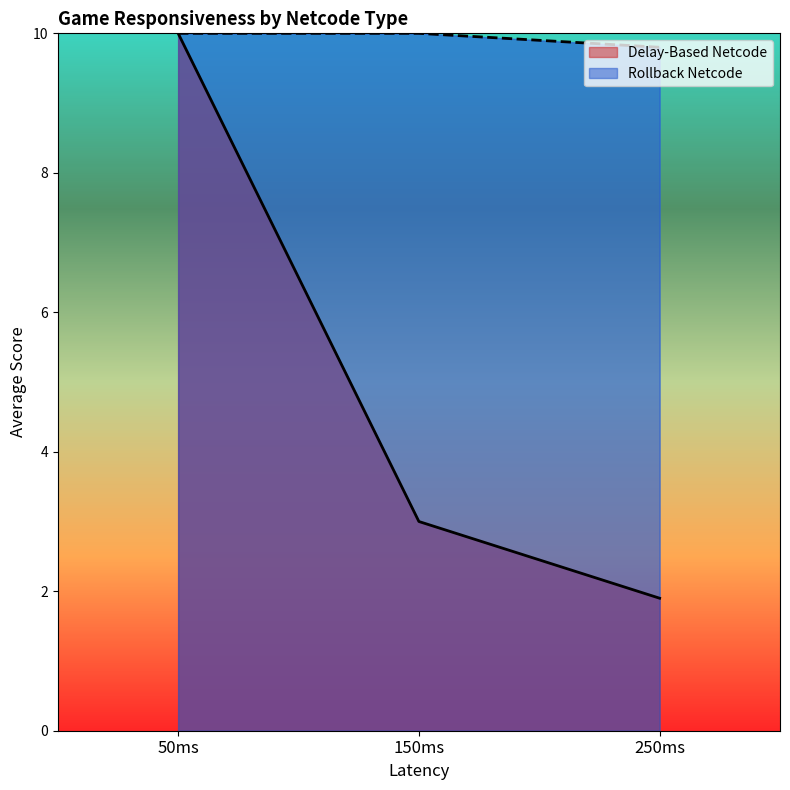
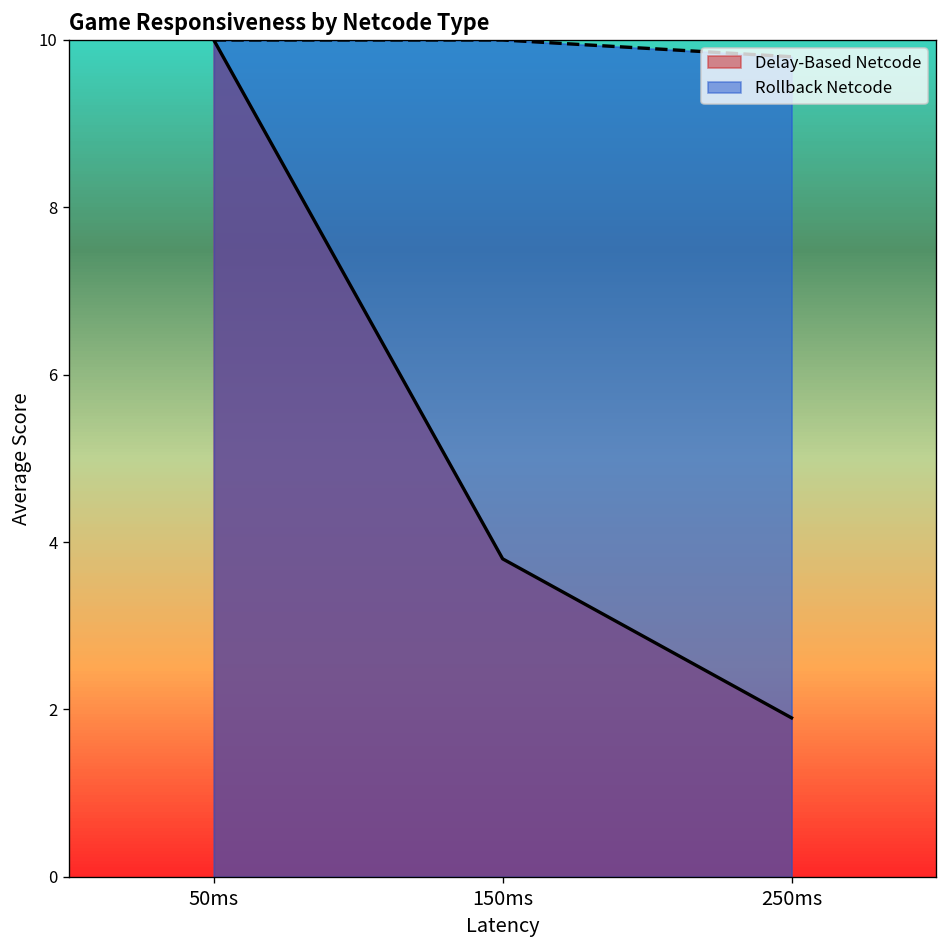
  {
    "Delay-Based Netcode": {
-     "150ms": 3.0,
+     "150ms": 3.8,
      "250ms": 1.9
    },
    "Rollback Netcode": {
      "150ms": 10.0
    }
  }
